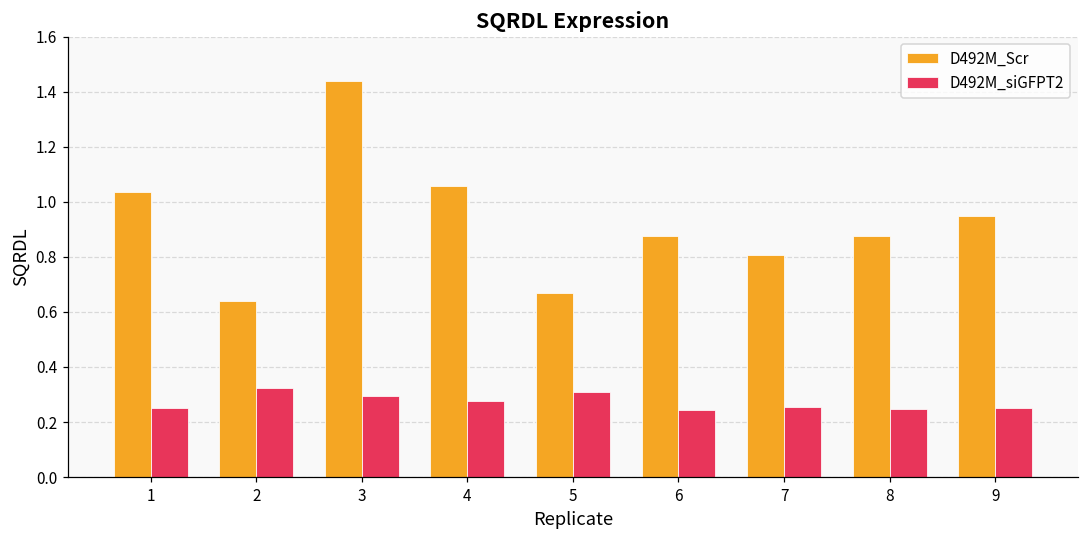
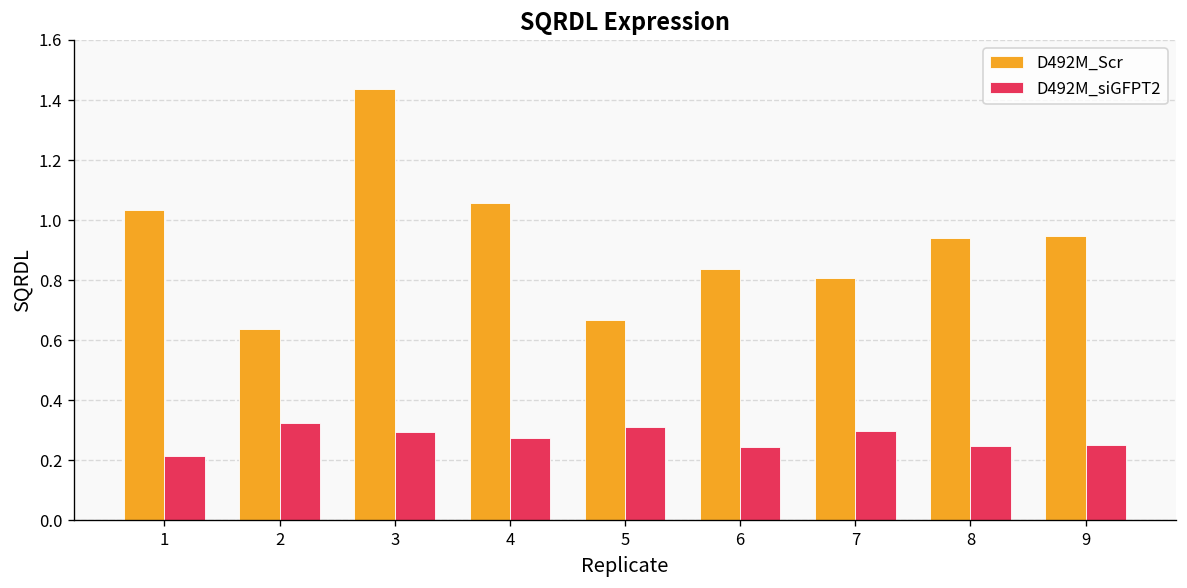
  {
    "D492M_Scr": {
      "1": 1.04,
      "2": 0.64,
      "3": 1.44,
      "4": 1.06,
      "5": 0.67,
-     "6": 0.87,
+     "6": 0.84,
      "7": 0.81,
-     "8": 0.87,
+     "8": 0.94,
      "9": 0.95
    },
    "D492M_siGFPT2": {
-     "1": 0.25,
+     "1": 0.21,
      "2": 0.33,
      "3": 0.30,
      "4": 0.28,
      "5": 0.31,
      "6": 0.24,
-     "7": 0.25,
+     "7": 0.30,
      "8": 0.25,
      "9": 0.25
    }
  }
